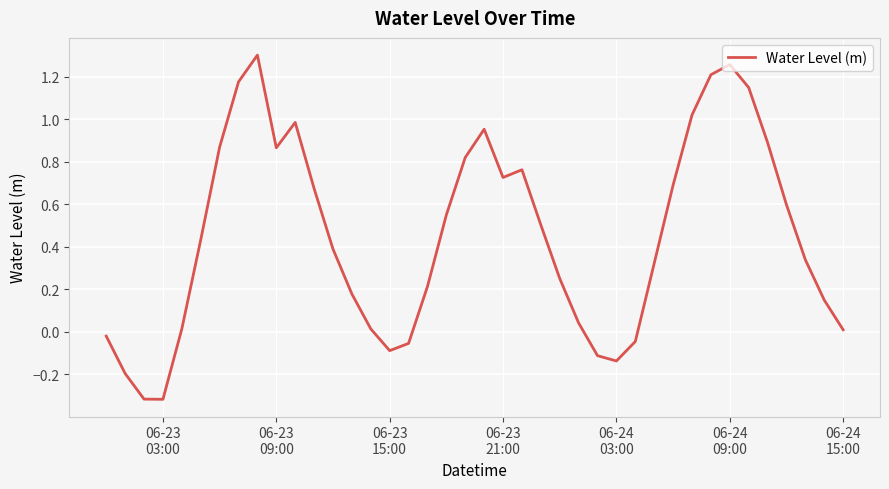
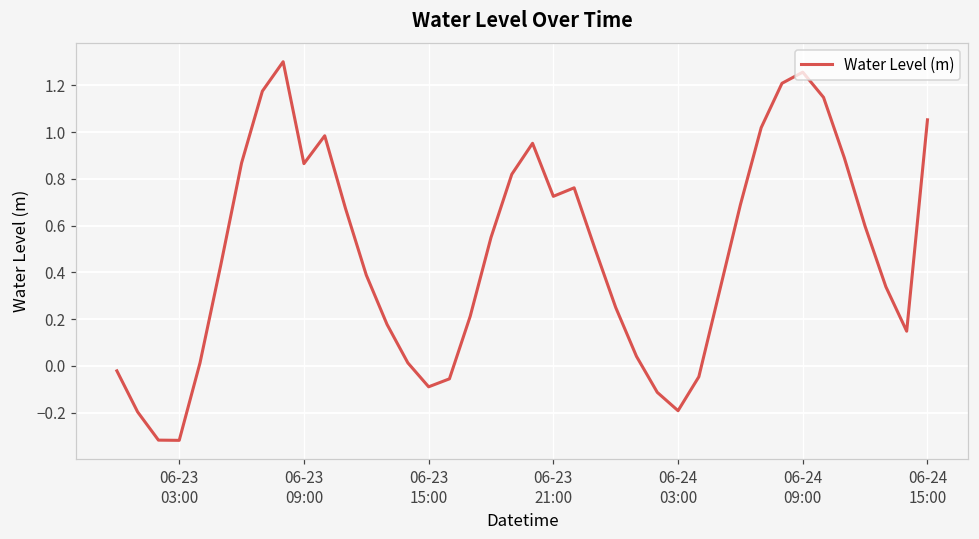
  {
    "06-23 03:00": -0.32,
    "06-23 09:00": 0.87,
    "06-23 15:00": -0.09,
    "06-23 21:00": 0.73,
-   "06-24 03:00": -0.14,
-   "06-24 15:00": 0.01
+   "06-24 03:00": -0.19,
+   "06-24 15:00": 1.05
  }
